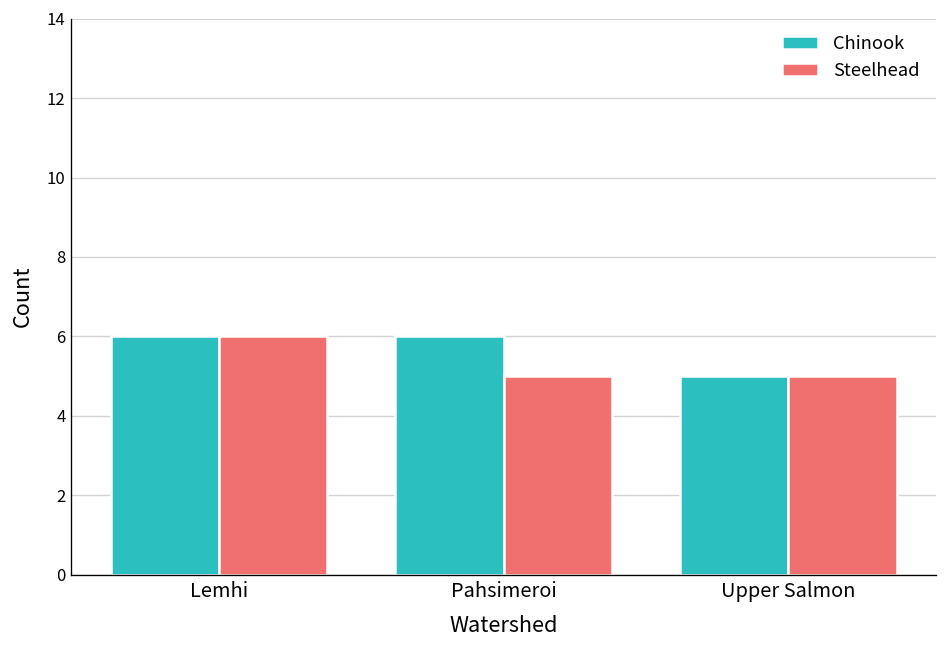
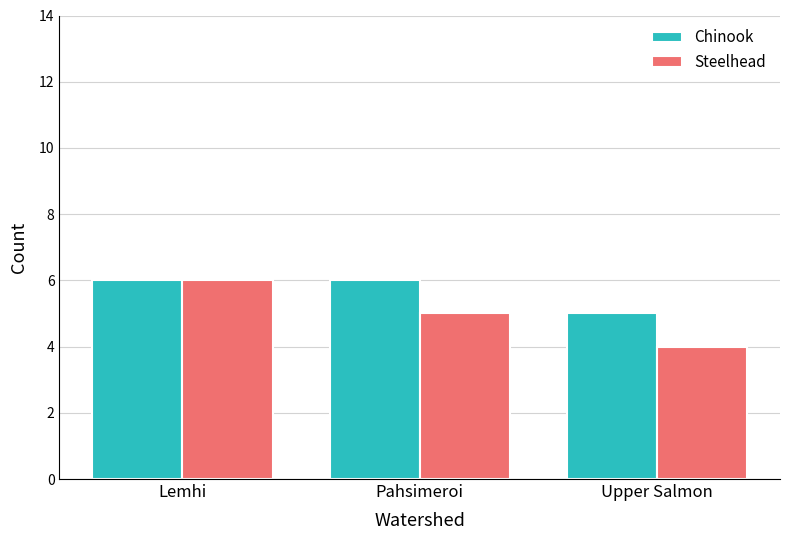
  {
    "Chinook": {
      "Lemhi": 6,
      "Pahsimeroi": 6,
      "Upper Salmon": 5
    },
    "Steelhead": {
      "Lemhi": 6,
      "Pahsimeroi": 5,
-     "Upper Salmon": 5
+     "Upper Salmon": 4
    }
  }
